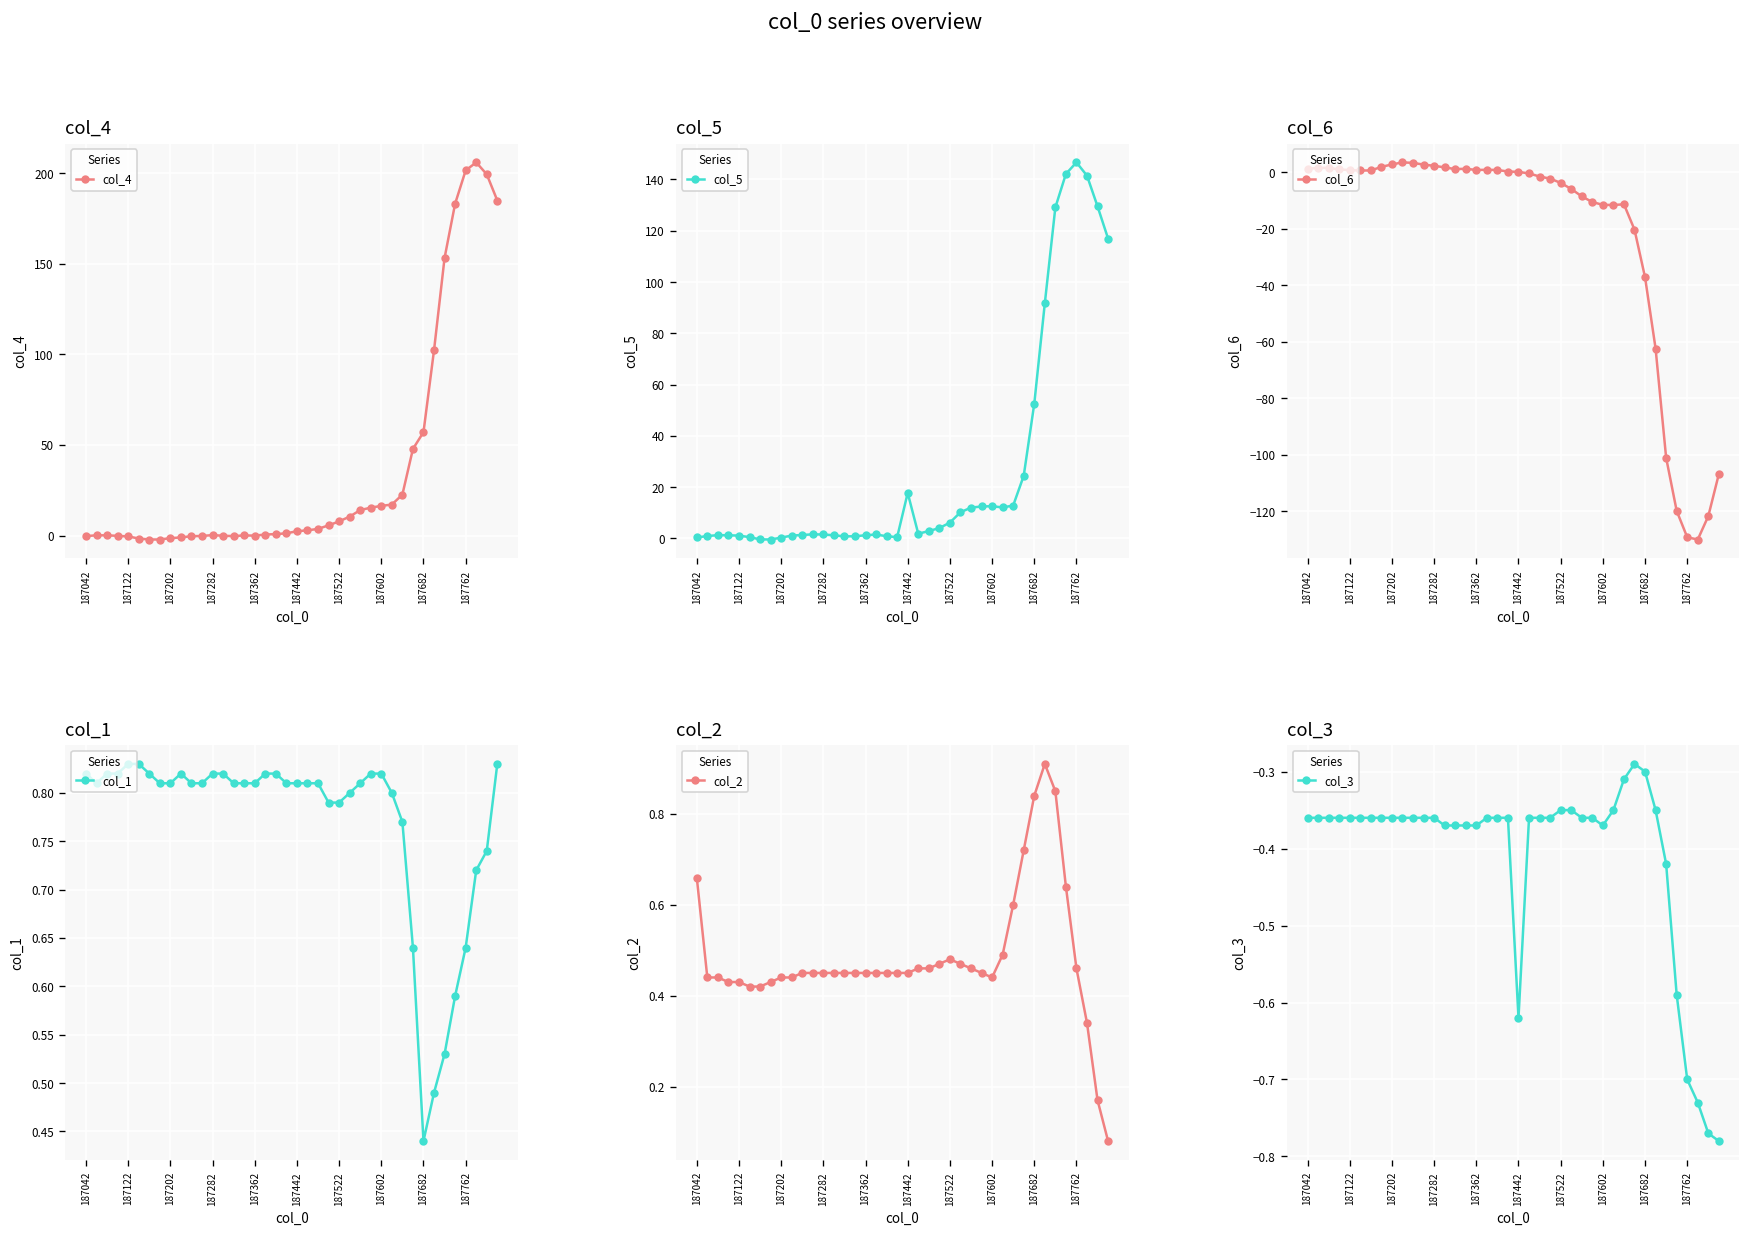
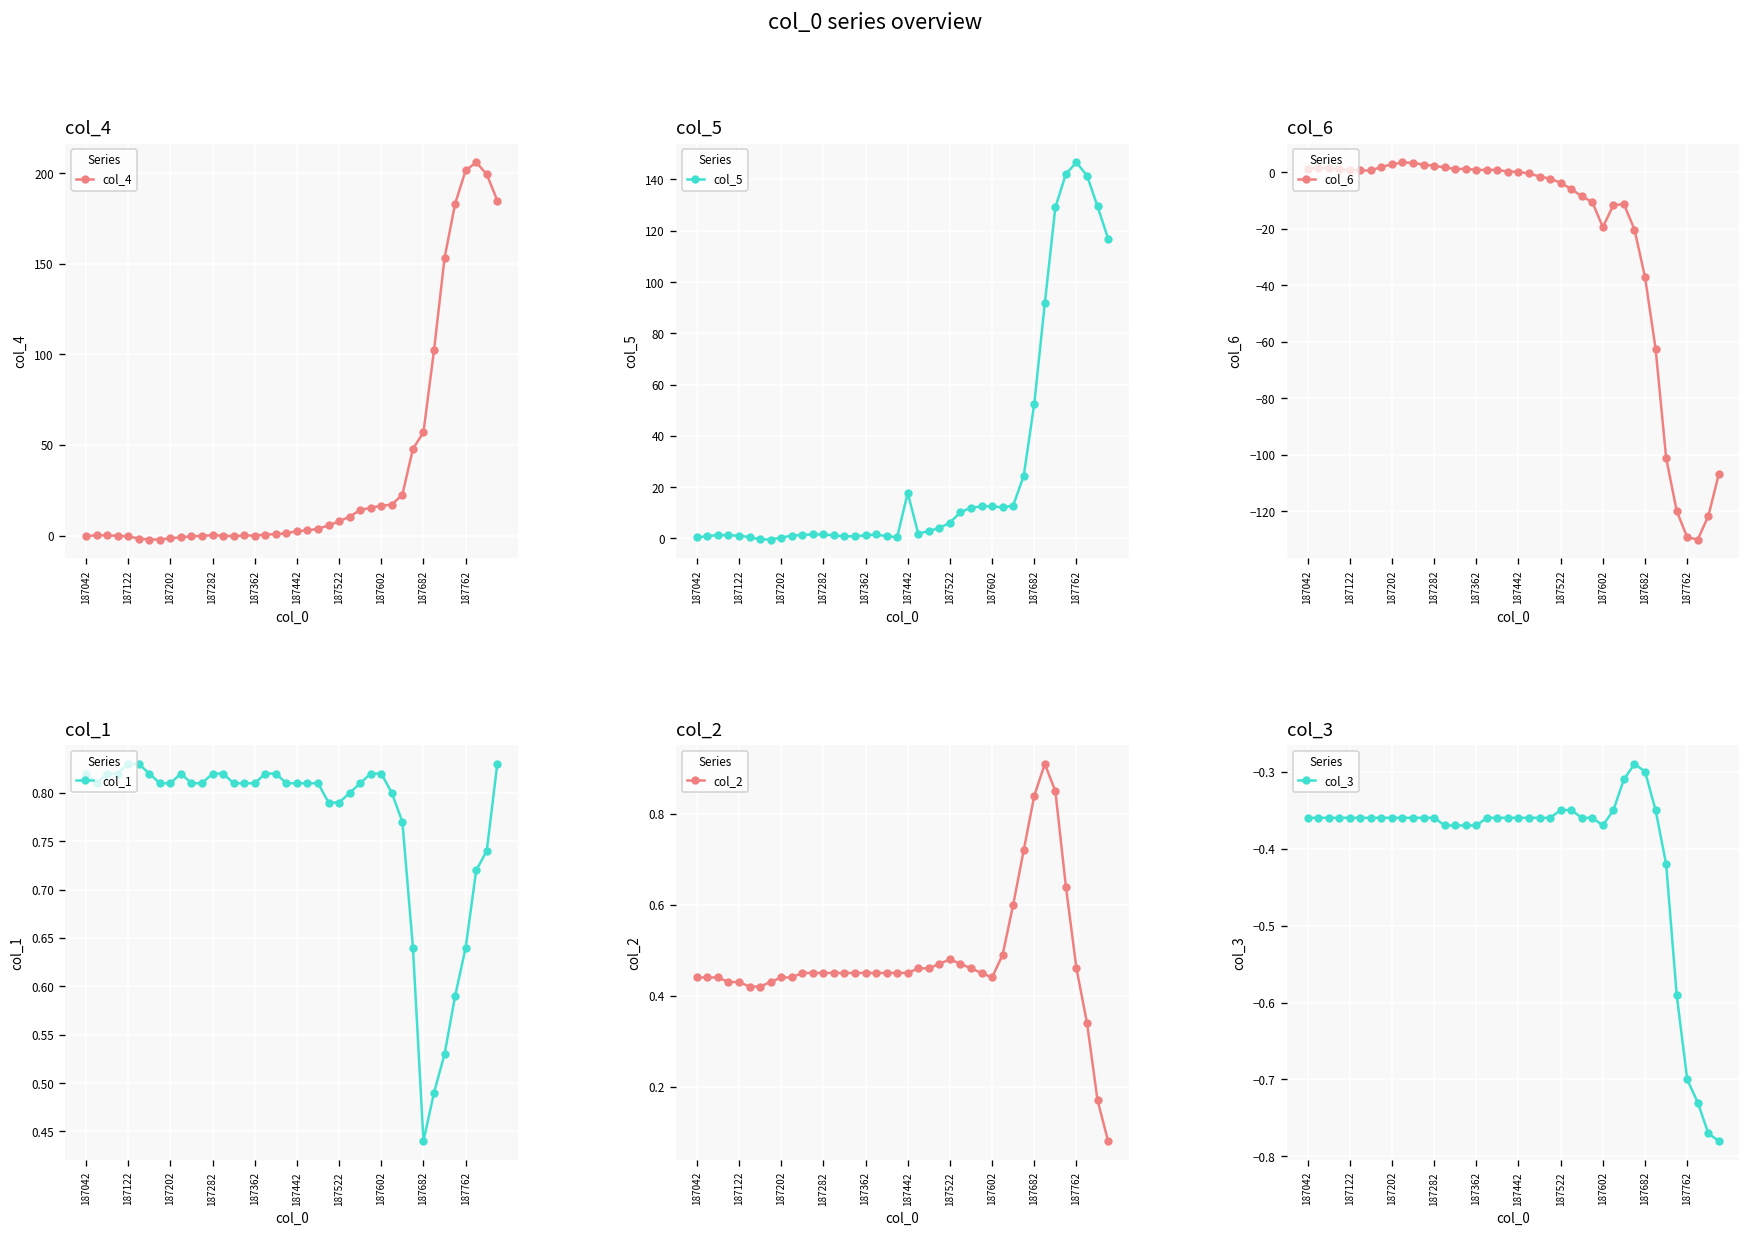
  {
    "col_4": {
      "187042": 0,
      "187122": 0,
      "187202": -1,
      "187282": 0,
      "187362": 0,
      "187442": 2,
      "187522": 8,
      "187602": 16,
      "187682": 57,
      "187762": 201
    },
    "col_5": {
      "187042": 0,
      "187122": 1,
      "187202": 0,
      "187282": 2,
      "187362": 1,
      "187442": 18,
      "187522": 6,
      "187602": 13,
      "187682": 52,
      "187762": 147
    },
    "col_6": {
      "187202": 3,
      "187282": 2,
      "187362": 1,
      "187442": 0,
      "187522": -4,
-     "187602": -12,
+     "187602": -19,
      "187682": -37,
      "187762": -129
    },
    "col_1": {
      "187202": 0.81,
      "187282": 0.82,
      "187362": 0.81,
      "187442": 0.81,
      "187522": 0.79,
      "187602": 0.82,
      "187682": 0.44,
      "187762": 0.64
    },
    "col_2": {
-     "187042": 0.66,
+     "187042": 0.44,
      "187122": 0.43,
      "187202": 0.44,
      "187282": 0.45,
      "187362": 0.45,
      "187442": 0.45,
      "187522": 0.48,
      "187602": 0.44,
      "187682": 0.84,
      "187762": 0.46
    },
    "col_3": {
      "187042": -0.36,
      "187122": -0.36,
      "187202": -0.36,
      "187282": -0.36,
      "187362": -0.37,
-     "187442": -0.62,
+     "187442": -0.36,
      "187522": -0.35,
      "187602": -0.37,
      "187682": -0.30,
      "187762": -0.70
    }
  }
